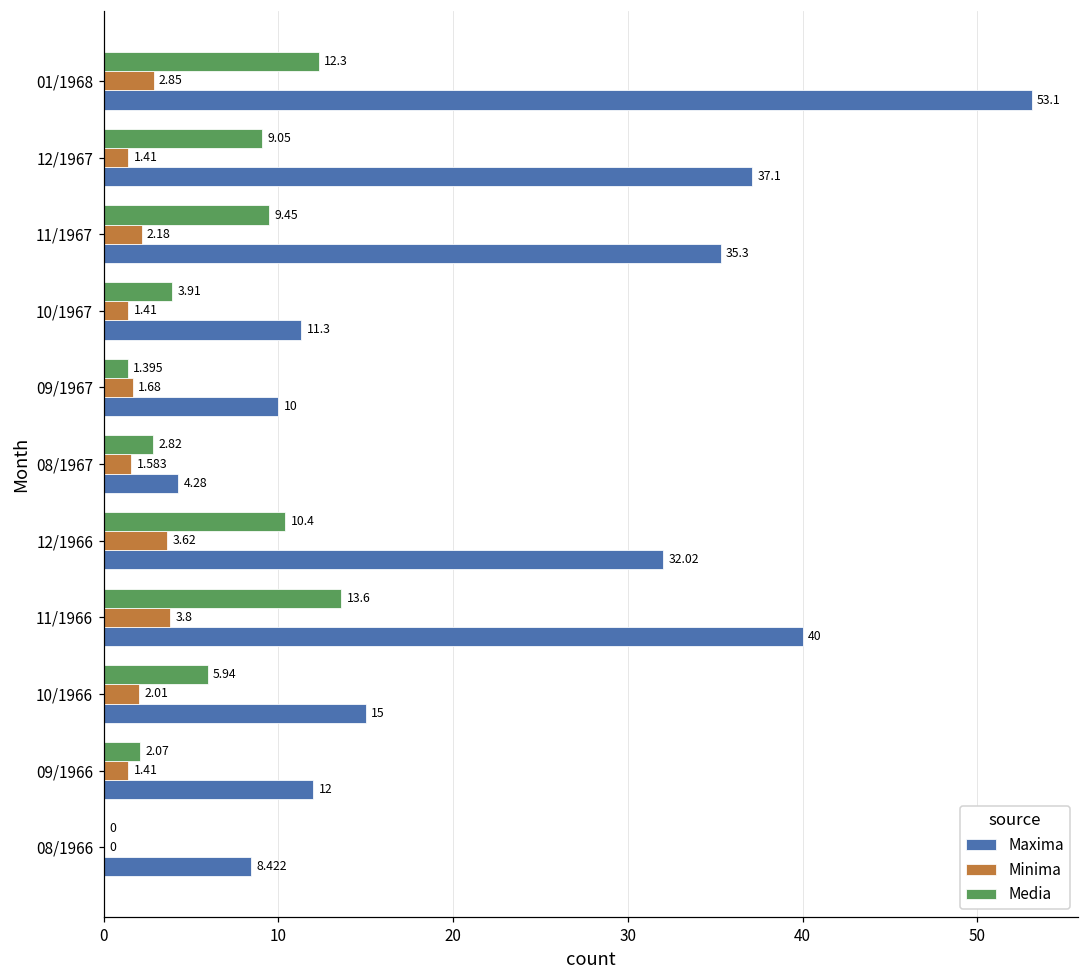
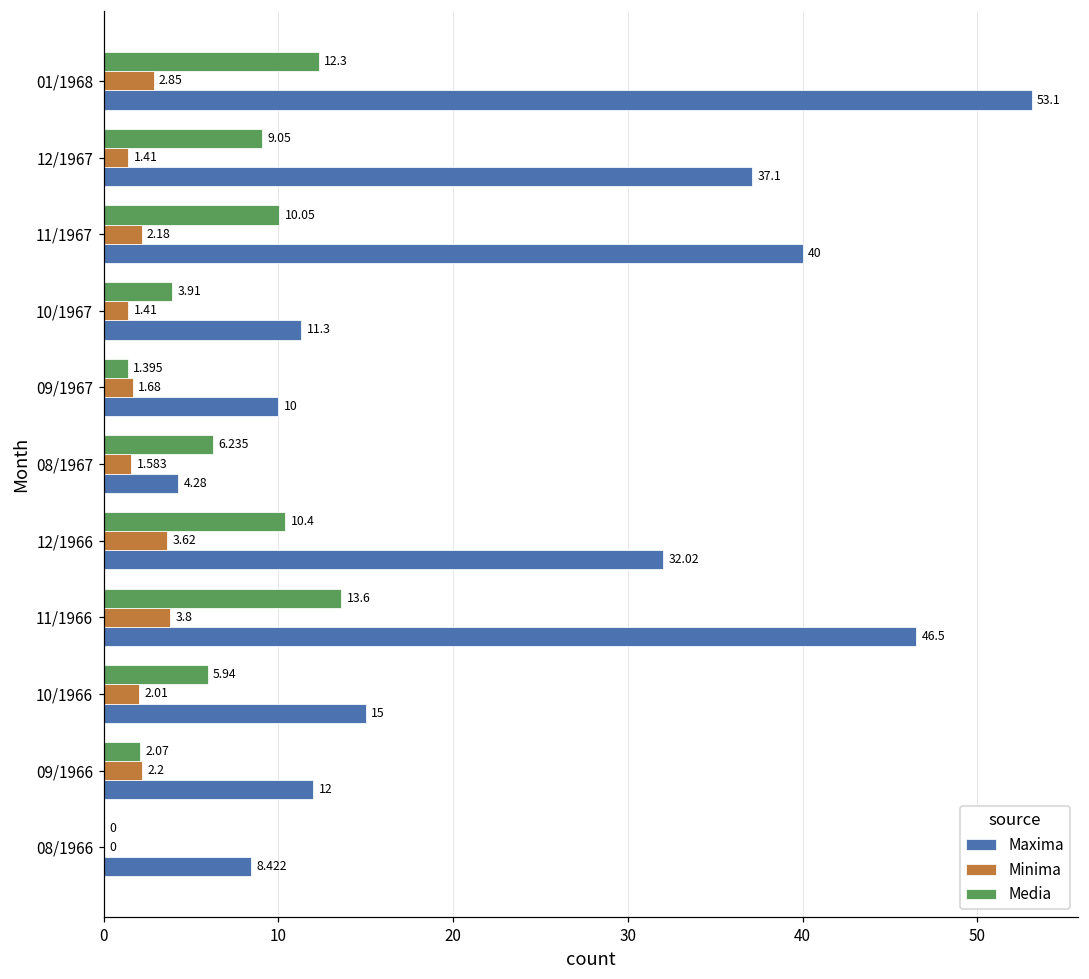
  {
    "Maxima": {
      "01/1968": 53.1,
      "12/1967": 37.1,
-     "11/1967": 35.3,
+     "11/1967": 40,
      "10/1967": 11.3,
      "09/1967": 10,
      "08/1967": 4.28,
      "12/1966": 32.02,
-     "11/1966": 40,
+     "11/1966": 46.5,
      "10/1966": 15,
      "09/1966": 12,
      "08/1966": 8.422
    },
    "Minima": {
      "01/1968": 2.85,
      "12/1967": 1.41,
      "11/1967": 2.18,
      "10/1967": 1.41,
      "09/1967": 1.68,
      "08/1967": 1.583,
      "12/1966": 3.62,
      "11/1966": 3.8,
      "10/1966": 2.01,
-     "09/1966": 1.41,
+     "09/1966": 2.2,
      "08/1966": 0
    },
    "Media": {
      "01/1968": 12.3,
      "12/1967": 9.05,
-     "11/1967": 9.45,
+     "11/1967": 10.05,
      "10/1967": 3.91,
      "09/1967": 1.395,
-     "08/1967": 2.82,
+     "08/1967": 6.235,
      "12/1966": 10.4,
      "11/1966": 13.6,
      "10/1966": 5.94,
      "09/1966": 2.07,
      "08/1966": 0
    }
  }
